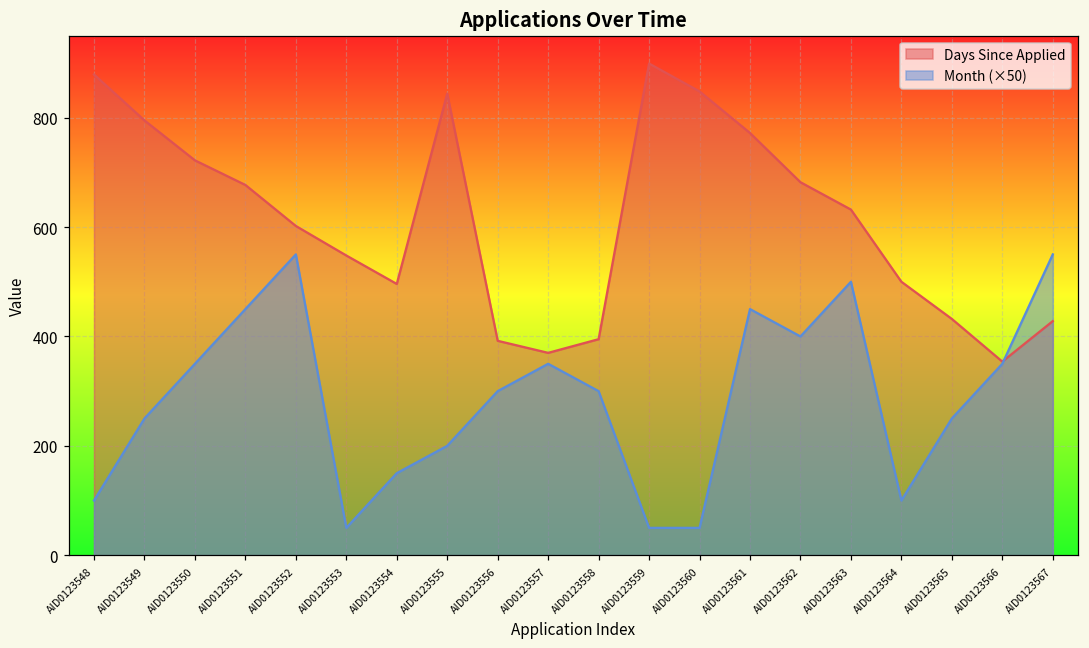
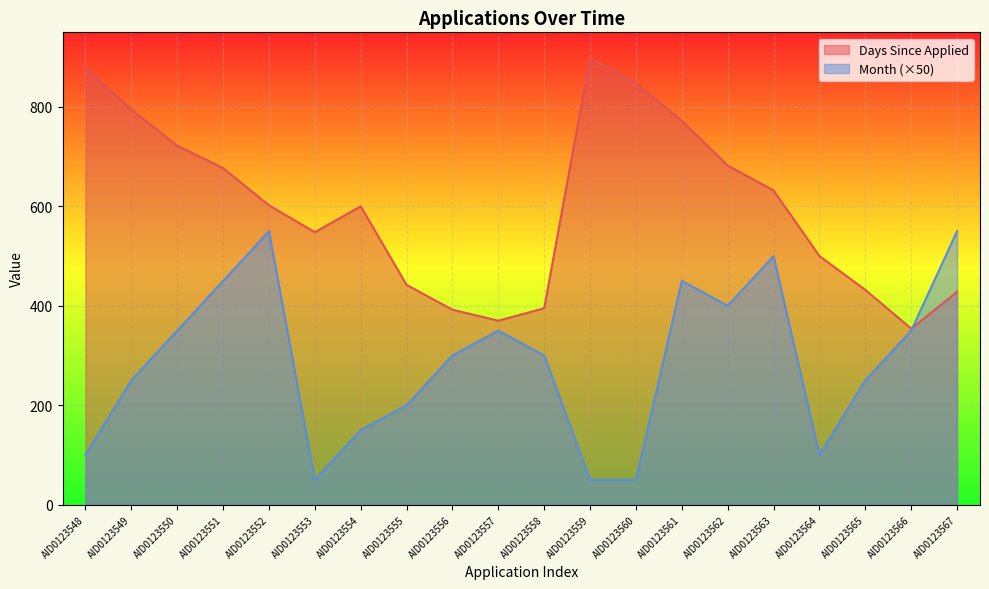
  {
    "Days Since Applied": {
      "AID0123548": 880,
      "AID0123549": 800,
      "AID0123550": 720,
      "AID0123551": 680,
      "AID0123552": 600,
      "AID0123553": 550,
-     "AID0123554": 500,
-     "AID0123555": 840,
+     "AID0123554": 600,
+     "AID0123555": 440,
      "AID0123556": 390,
      "AID0123557": 370,
      "AID0123558": 400,
      "AID0123559": 900,
      "AID0123560": 850,
      "AID0123561": 770,
      "AID0123562": 680,
      "AID0123563": 630,
      "AID0123564": 500,
      "AID0123565": 430,
      "AID0123567": 430
    },
    "Month (×50)": {
      "AID0123548": 100,
      "AID0123549": 250,
      "AID0123550": 350,
      "AID0123551": 450,
      "AID0123552": 550,
      "AID0123553": 50,
      "AID0123554": 150,
      "AID0123555": 200,
      "AID0123556": 300,
      "AID0123557": 350,
      "AID0123558": 300,
      "AID0123559": 50,
      "AID0123560": 50,
      "AID0123561": 450,
      "AID0123562": 400,
      "AID0123563": 500,
      "AID0123564": 100,
      "AID0123565": 250,
      "AID0123567": 550
    }
  }
